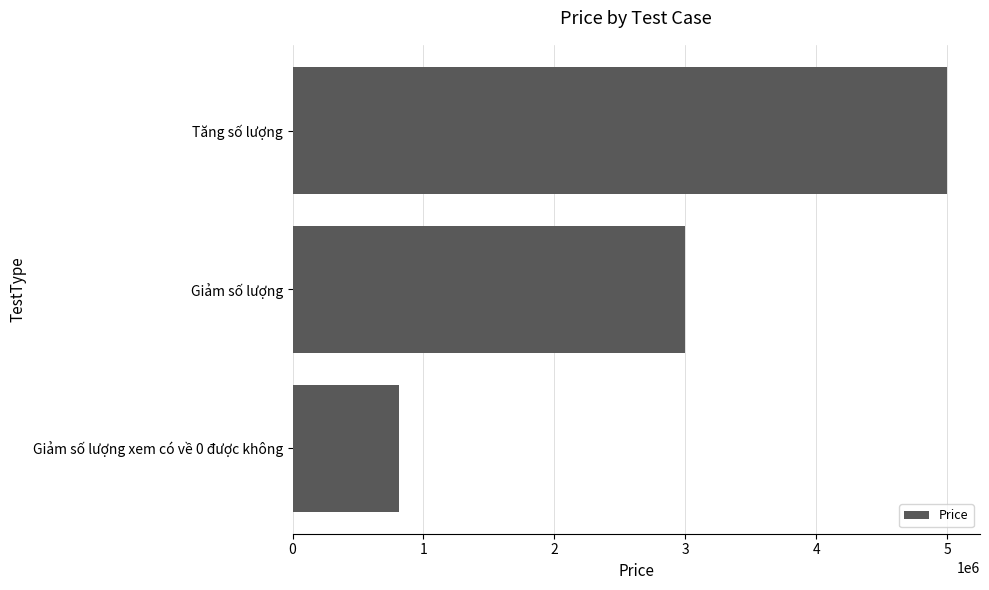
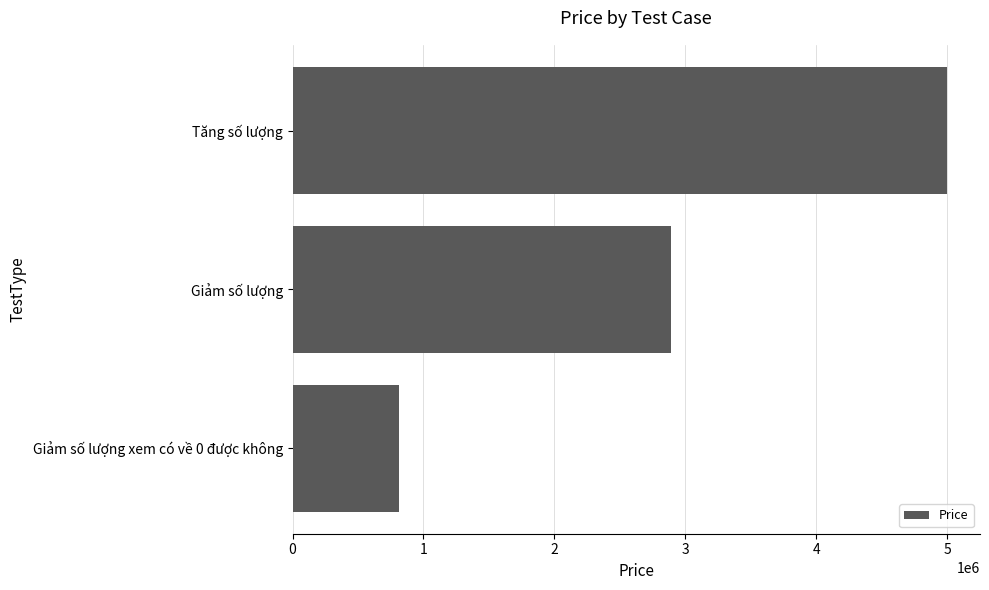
  {
    "Tăng số lượng": 5000000,
-   "Giảm số lượng": 3000000,
+   "Giảm số lượng": 2890000,
    "Giảm số lượng xem có về 0 được không": 810000
  }
